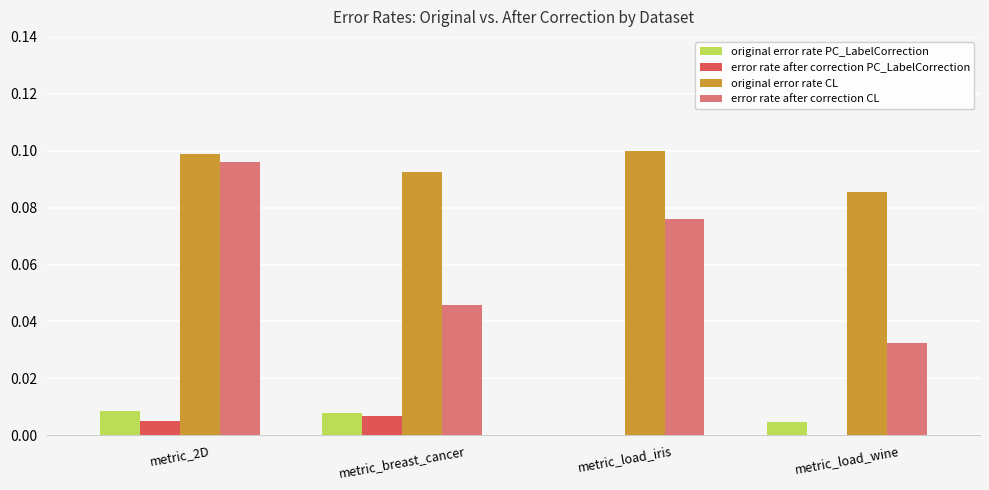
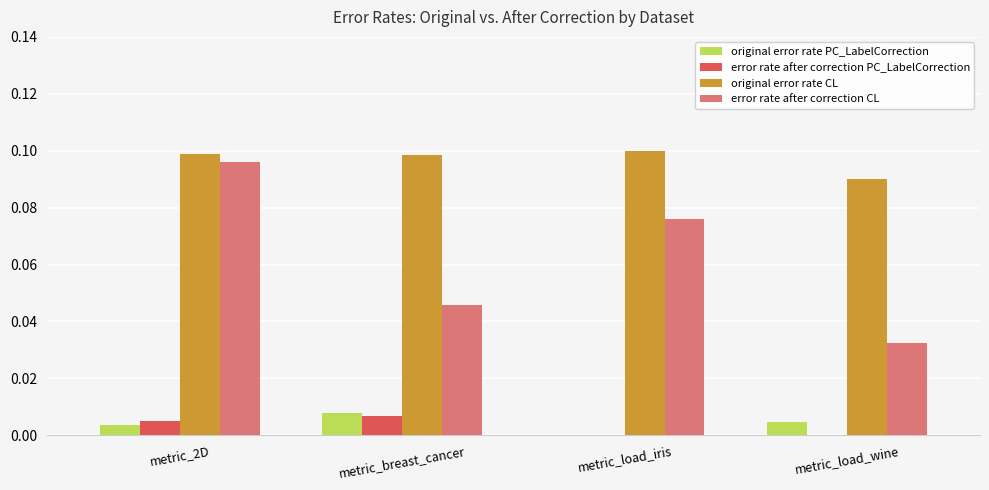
  {
    "original error rate PC_LabelCorrection": {
-     "metric_2D": 0.008,
+     "metric_2D": 0.004,
      "metric_breast_cancer": 0.008,
      "metric_load_iris": 0.000,
      "metric_load_wine": 0.005
    },
    "original error rate CL": {
      "metric_2D": 0.099,
-     "metric_breast_cancer": 0.093,
+     "metric_breast_cancer": 0.098,
      "metric_load_iris": 0.100,
-     "metric_load_wine": 0.086
+     "metric_load_wine": 0.090
    }
  }
